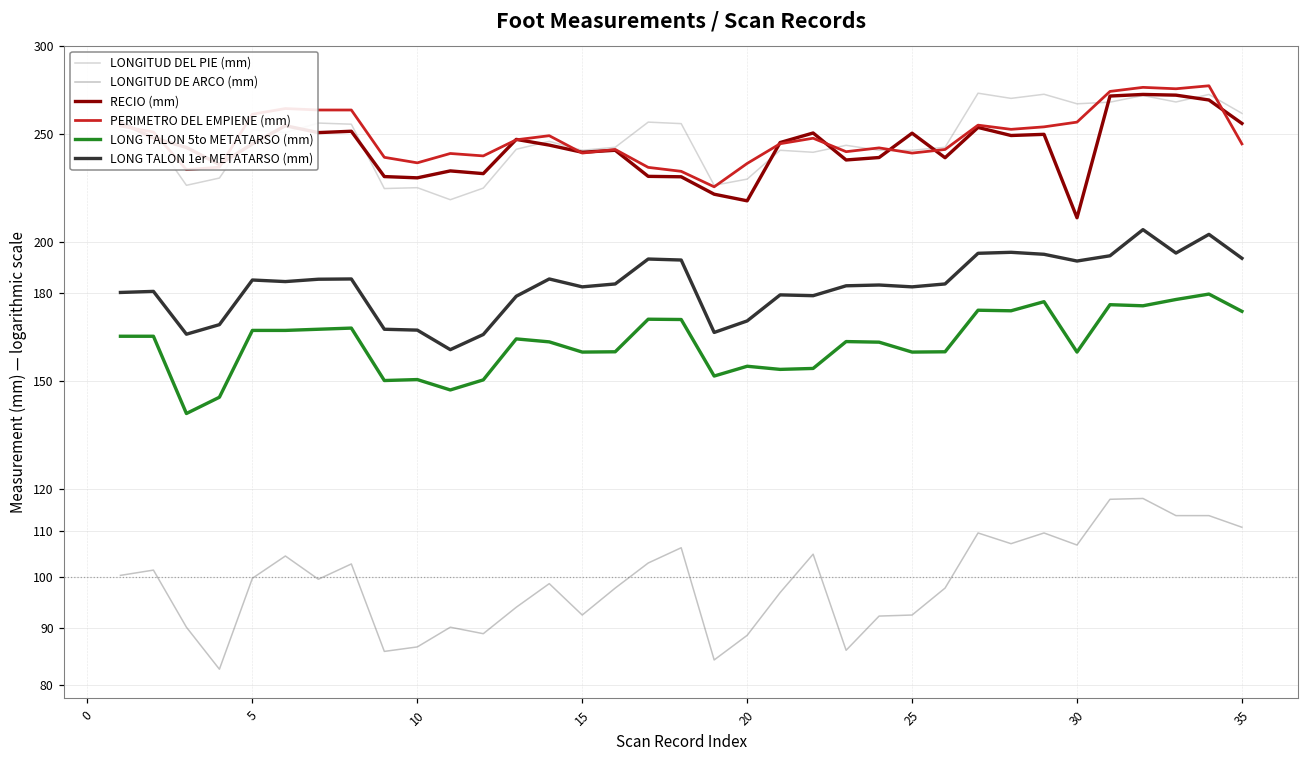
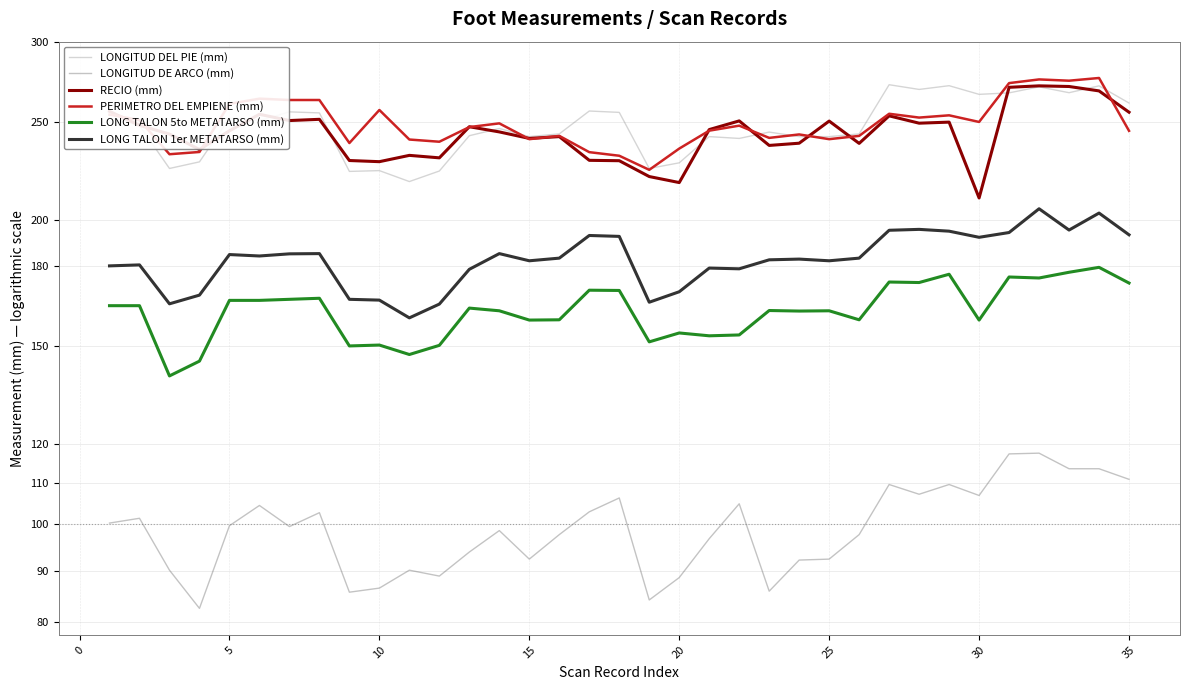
  {
    "RECIO (mm)": {
      "10": 228,
      "20": 218,
      "25": 250,
      "30": 210,
      "35": 256
    },
    "PERIMETRO DEL EMPIENE (mm)": {
-     "10": 236,
+     "10": 257,
      "20": 235,
      "25": 240,
-     "30": 256,
+     "30": 250,
      "35": 245
    },
    "LONG TALON 5to METATARSO (mm)": {
      "5": 167,
      "10": 150,
      "15": 159,
      "20": 155,
-     "25": 159,
+     "25": 163,
      "30": 159,
      "35": 173
    }
  }
